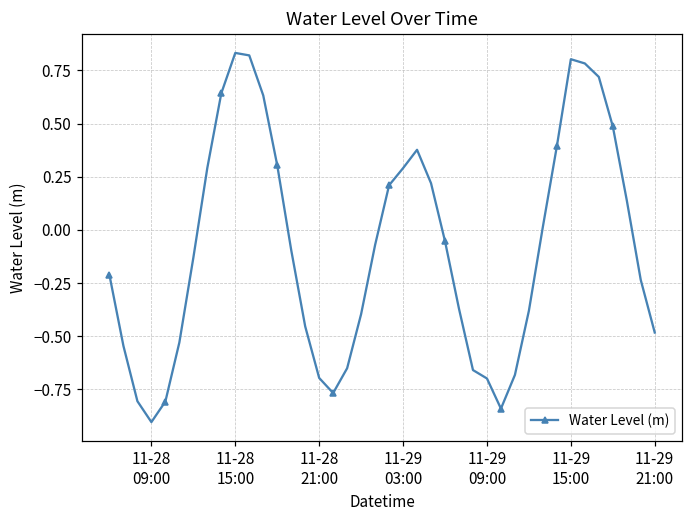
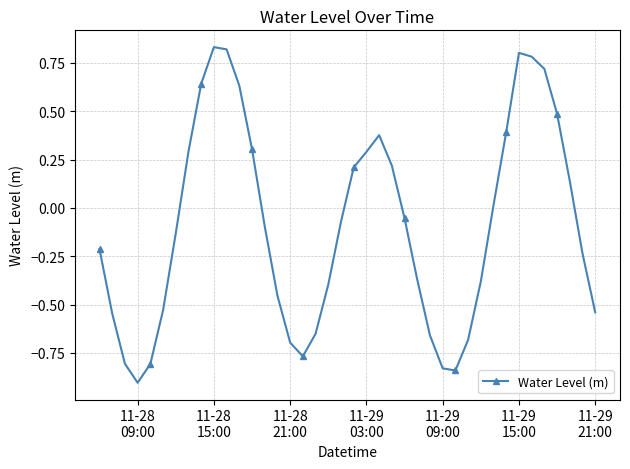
  {
    "11-28 09:00": -0.90,
    "11-28 15:00": 0.83,
    "11-28 21:00": -0.70,
    "11-29 03:00": 0.29,
-   "11-29 09:00": -0.70,
+   "11-29 09:00": -0.83,
    "11-29 15:00": 0.80,
-   "11-29 21:00": -0.48
+   "11-29 21:00": -0.54
  }
